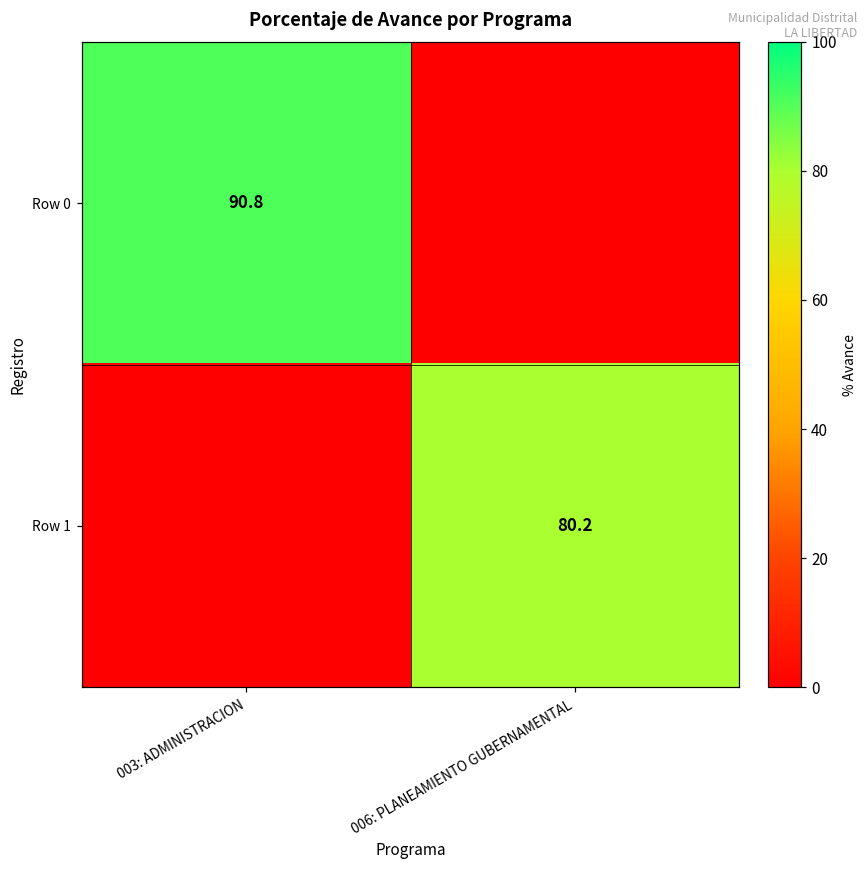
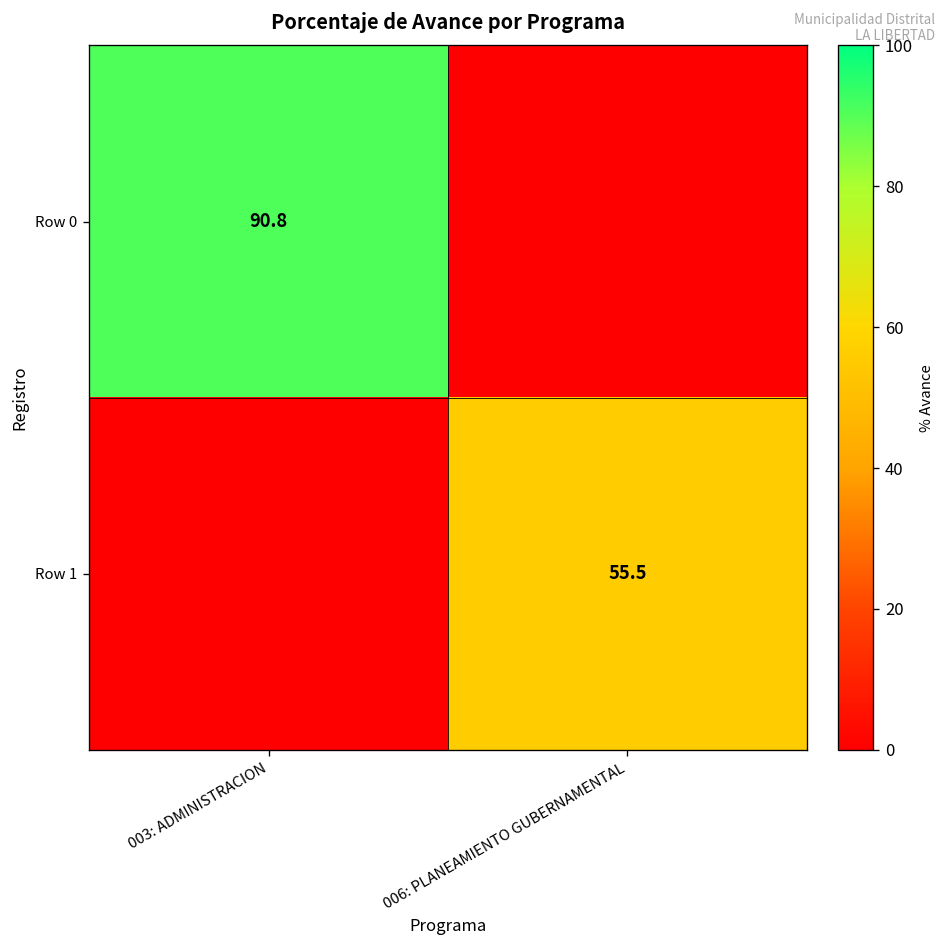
  {
    "Row 0": {
      "003: ADMINISTRACION": 90.8
    },
    "Row 1": {
-     "006: PLANEAMIENTO GUBERNAMENTAL": 80.2
+     "006: PLANEAMIENTO GUBERNAMENTAL": 55.5
    }
  }
